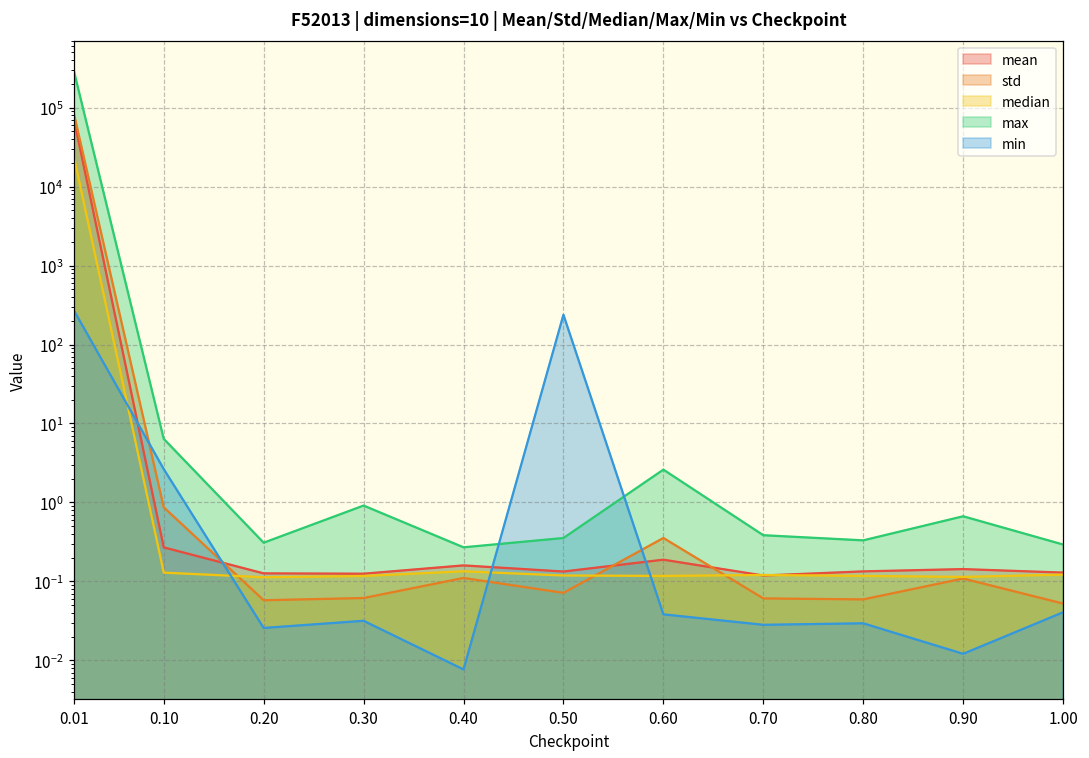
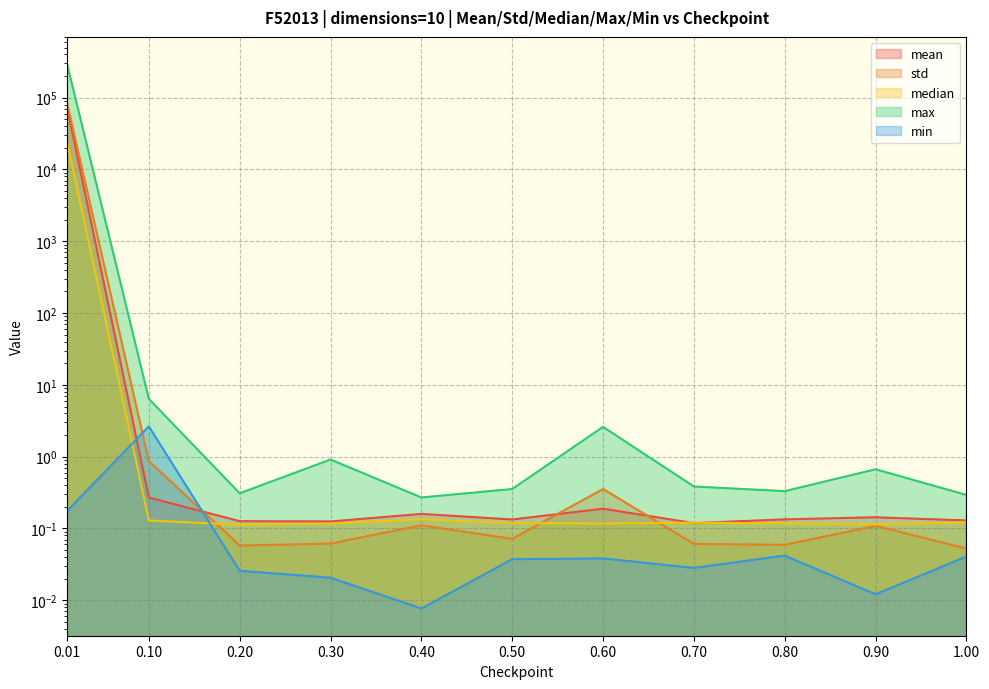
  {
    "max": {
      "0.01": 290000,
      "0.10": 6,
      "0.20": 0.31,
      "0.30": 0.9,
      "0.40": 0.27,
      "0.50": 0.4,
      "0.60": 2.6,
      "0.70": 0.4,
      "0.80": 0.3,
      "0.90": 0.7,
      "1.00": 0.29
    },
    "min": {
-     "0.01": 270,
+     "0.01": 0.18,
      "0.10": 2.6,
      "0.20": 0.026,
-     "0.30": 0.03,
+     "0.30": 0.021,
      "0.40": 0.008,
-     "0.50": 240,
+     "0.50": 0.04,
      "0.60": 0.04,
      "0.70": 0.028,
-     "0.80": 0.030,
+     "0.80": 0.04,
      "0.90": 0.012,
      "1.00": 0.04
    }
  }
